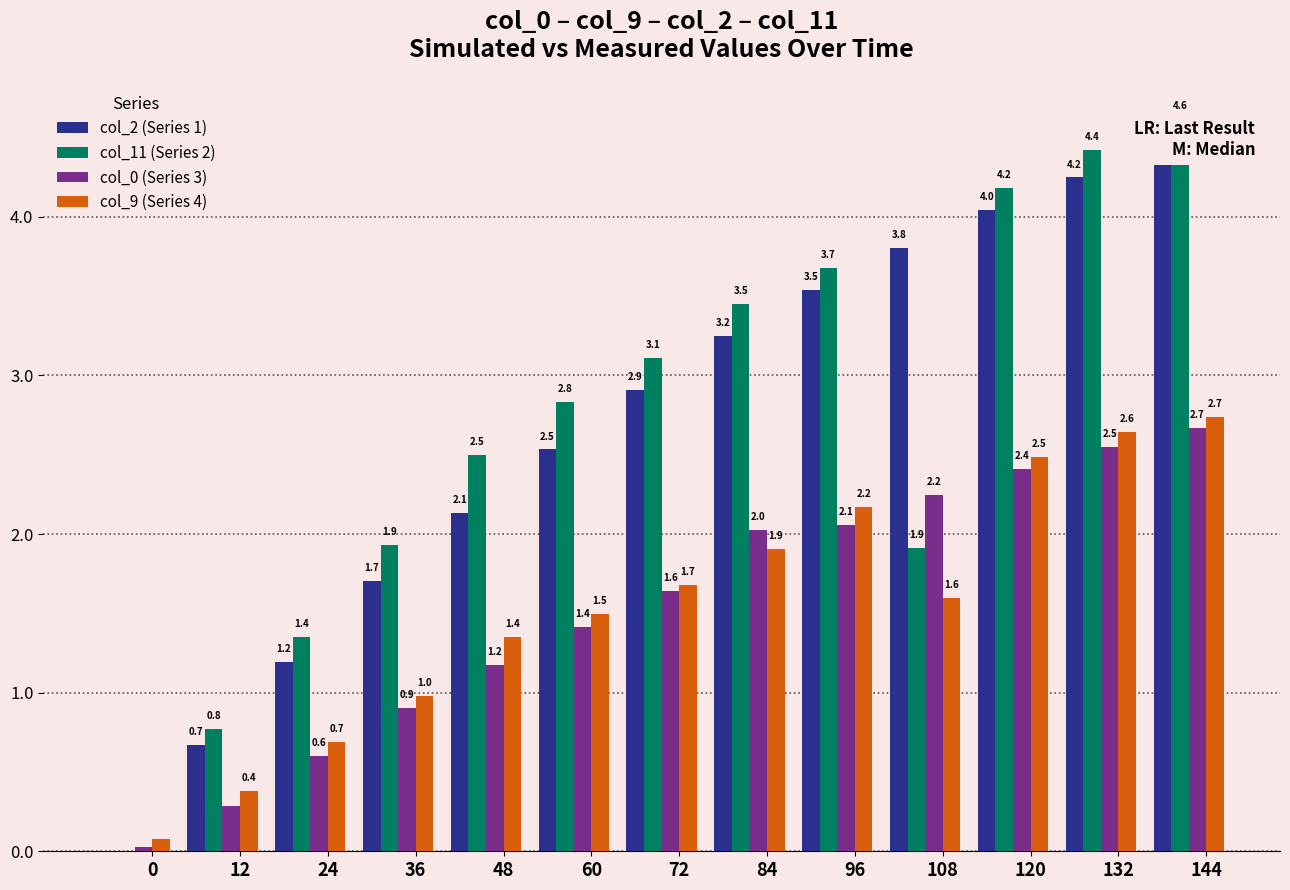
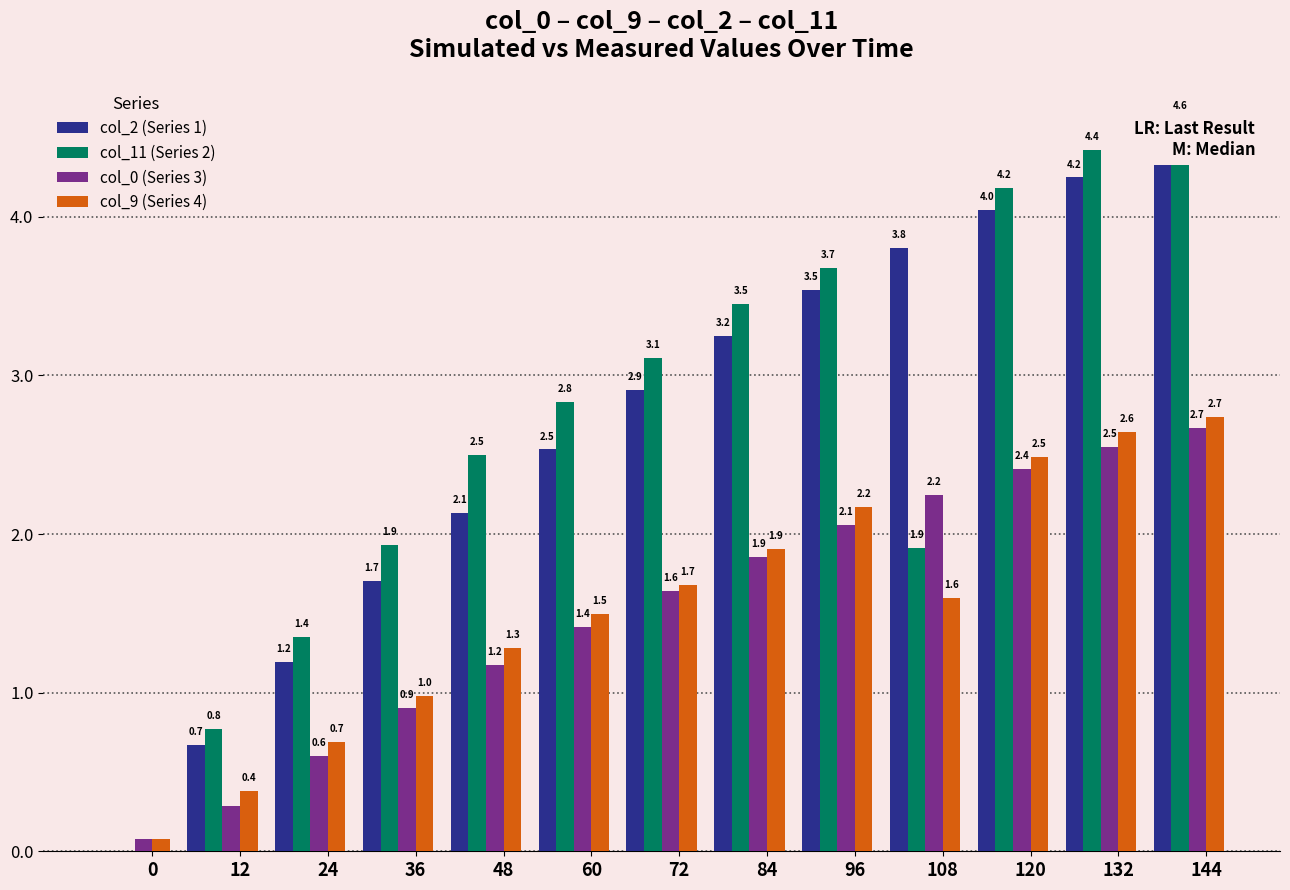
  {
    "col_11 (Series 2)": {
      "12": 0.8,
      "24": 1.4,
      "36": 1.9,
      "48": 2.5,
      "60": 2.8,
      "72": 3.1,
      "84": 3.5,
      "96": 3.7,
      "108": 1.9,
      "120": 4.2,
      "132": 4.4
    },
    "col_0 (Series 3)": {
-     "0": 0.03,
+     "0": 0.08,
      "24": 0.6,
      "36": 0.9,
      "48": 1.2,
      "60": 1.4,
      "72": 1.6,
-     "84": 2.0,
+     "84": 1.9,
      "96": 2.1,
      "108": 2.2,
      "120": 2.4,
      "132": 2.5,
      "144": 2.7
    },
    "col_9 (Series 4)": {
      "12": 0.4,
      "24": 0.7,
      "36": 1.0,
-     "48": 1.4,
+     "48": 1.3,
      "60": 1.5,
      "72": 1.7,
      "84": 1.9,
      "96": 2.2,
      "108": 1.6,
      "120": 2.5,
      "132": 2.6,
      "144": 2.7
    }
  }
